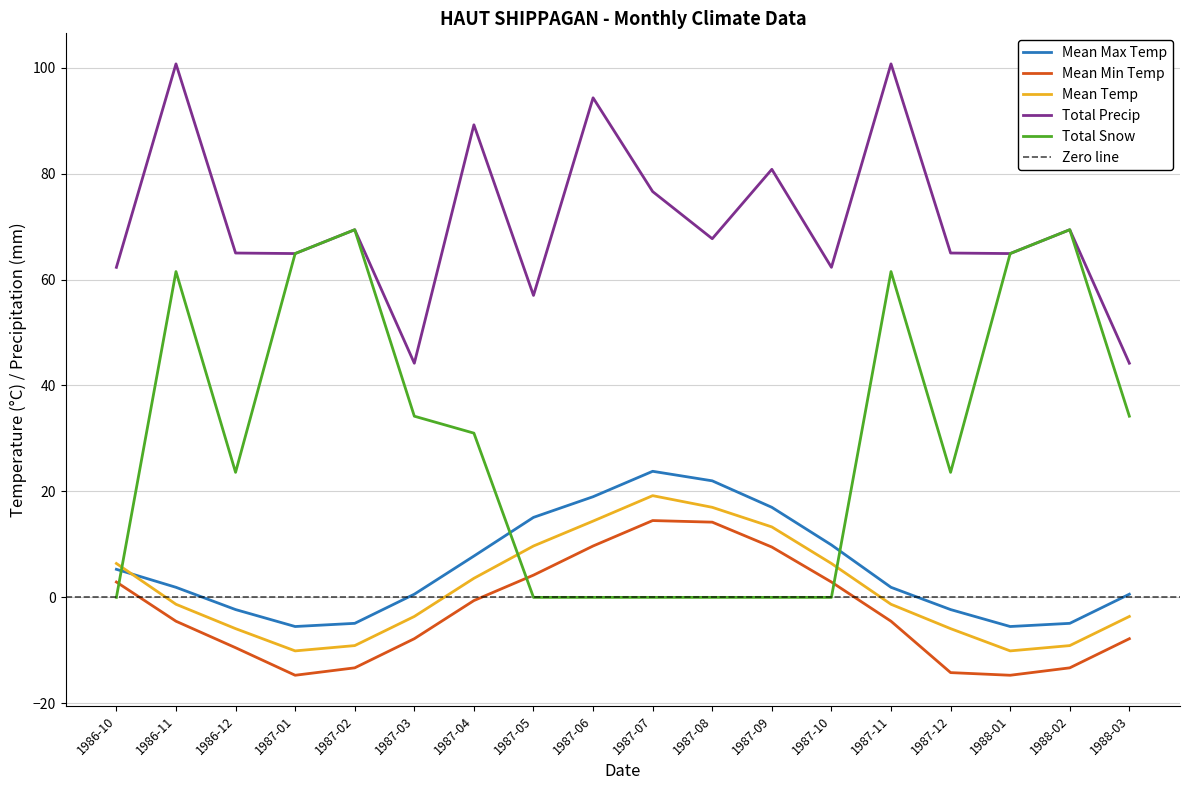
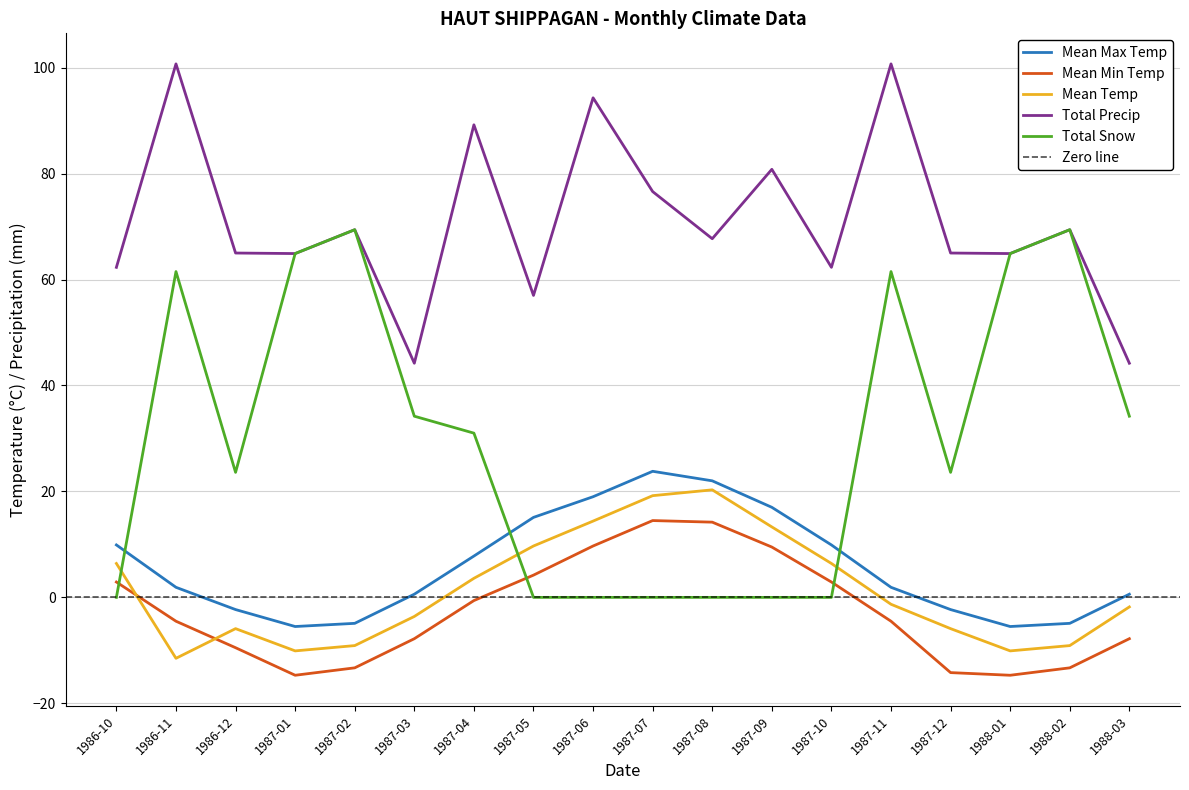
  {
    "Mean Max Temp": {
-     "1986-10": 5,
+     "1986-10": 10,
      "1986-11": 2,
      "1986-12": -2,
      "1987-01": -6,
      "1987-02": -5,
      "1987-03": 1,
      "1987-04": 8,
      "1987-05": 15,
      "1987-06": 19,
      "1987-07": 24,
      "1987-08": 22,
      "1987-09": 17,
      "1987-10": 10,
      "1987-11": 2,
      "1987-12": -2,
      "1988-01": -6,
      "1988-02": -5,
      "1988-03": 1
    },
    "Mean Min Temp": {
      "1986-10": 3,
      "1986-11": -5,
      "1986-12": -10,
      "1987-01": -15,
      "1987-02": -13,
      "1987-03": -8,
      "1987-04": -1,
      "1987-05": 4,
      "1987-06": 10,
      "1987-07": 15,
      "1987-08": 14,
      "1987-09": 10,
      "1987-10": 3,
      "1987-11": -5,
      "1987-12": -14,
      "1988-01": -15,
      "1988-02": -13,
      "1988-03": -8
    },
    "Mean Temp": {
      "1986-10": 6,
-     "1986-11": -1,
+     "1986-11": -12,
      "1986-12": -6,
      "1987-01": -10,
      "1987-02": -9,
      "1987-03": -4,
      "1987-04": 4,
      "1987-05": 10,
      "1987-06": 14,
      "1987-07": 19,
-     "1987-08": 17,
+     "1987-08": 20,
      "1987-09": 13,
      "1987-10": 6,
      "1987-11": -1,
      "1987-12": -6,
      "1988-01": -10,
      "1988-02": -9,
-     "1988-03": -4
+     "1988-03": -2
    },
    "Total Precip": {
      "1986-10": 62,
      "1986-11": 101,
      "1986-12": 65,
      "1987-03": 44,
      "1987-04": 89,
      "1987-05": 57,
      "1987-06": 94,
      "1987-07": 77,
      "1987-08": 68,
      "1987-09": 81,
      "1987-10": 62,
      "1987-11": 101,
      "1987-12": 65,
      "1988-03": 44
    },
    "Total Snow": {
      "1986-10": 0,
      "1986-11": 62,
      "1986-12": 24,
      "1987-03": 34,
      "1987-04": 31,
      "1987-05": 0,
      "1987-06": 0,
      "1987-07": 0,
      "1987-08": 0,
      "1987-09": 0,
      "1987-10": 0,
      "1987-11": 62,
      "1987-12": 24,
      "1988-03": 34
    }
  }
